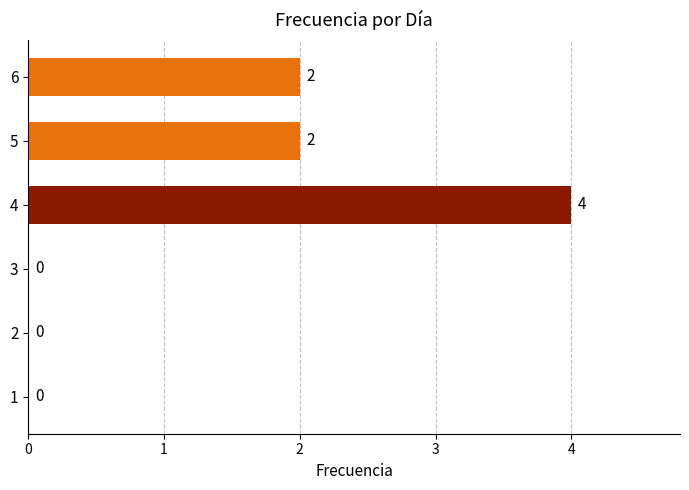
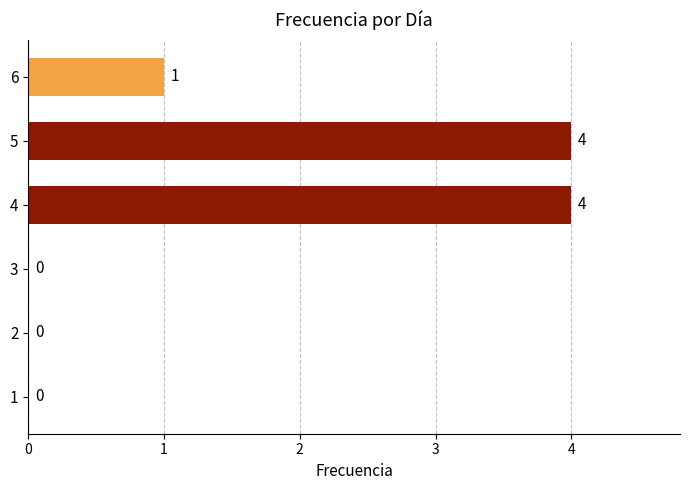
  {
-   "6": 2,
-   "5": 2,
+   "6": 1,
+   "5": 4,
    "4": 4,
    "3": 0,
    "2": 0,
    "1": 0
  }
